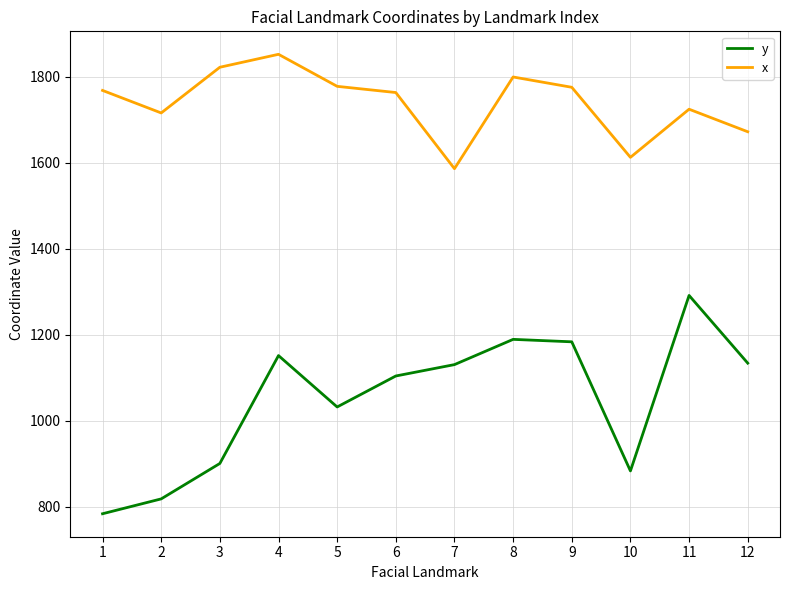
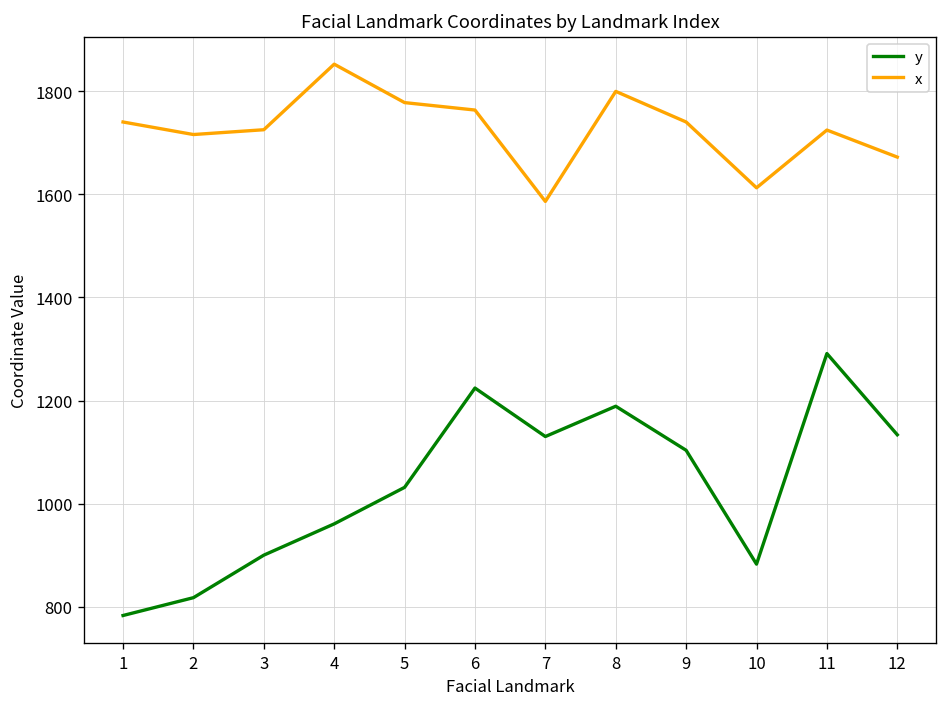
  {
    "y": {
      "1": 780,
      "2": 820,
      "3": 900,
-     "4": 1150,
+     "4": 960,
      "5": 1030,
-     "6": 1100,
+     "6": 1220,
      "7": 1130,
      "8": 1190,
-     "9": 1180,
+     "9": 1100,
      "10": 880,
      "11": 1290,
      "12": 1130
    },
    "x": {
-     "1": 1770,
+     "1": 1740,
      "2": 1720,
-     "3": 1820,
+     "3": 1720,
      "4": 1850,
      "5": 1780,
      "6": 1760,
      "7": 1590,
      "8": 1800,
-     "9": 1780,
+     "9": 1740,
      "10": 1610,
      "11": 1720,
      "12": 1670
    }
  }
